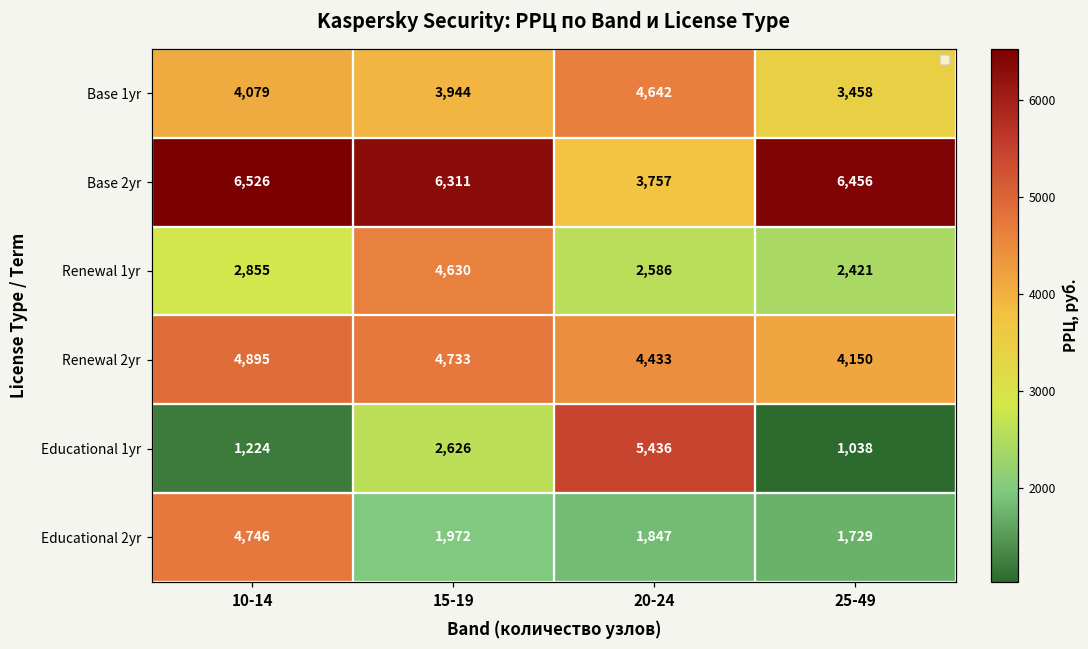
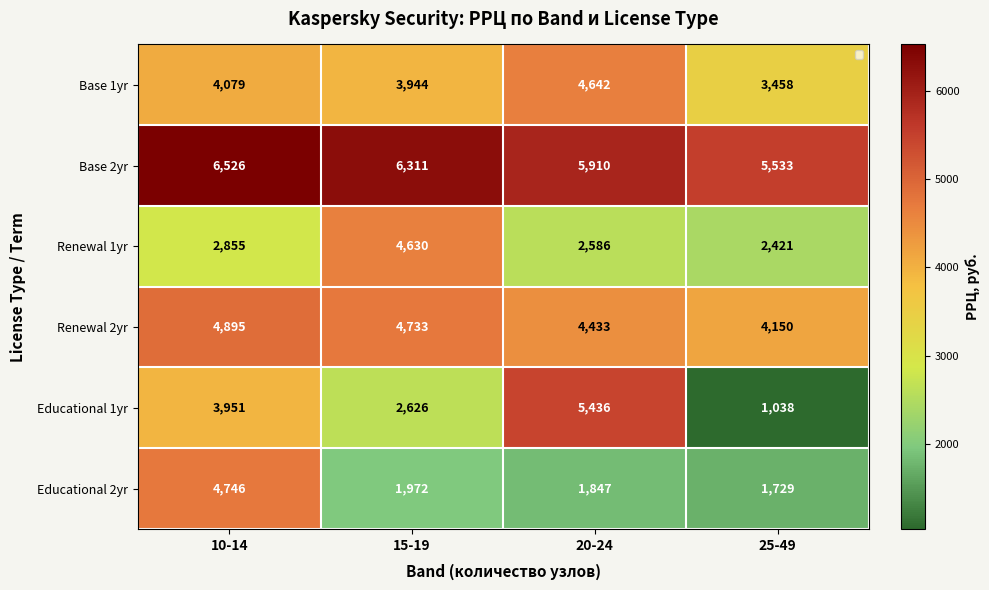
  {
    "Base 1yr": {
      "10-14": "4,079",
      "15-19": "3,944",
      "20-24": "4,642",
      "25-49": "3,458"
    },
    "Base 2yr": {
      "10-14": "6,526",
      "15-19": "6,311",
-     "20-24": "3,757",
-     "25-49": "6,456"
+     "20-24": "5,910",
+     "25-49": "5,533"
    },
    "Renewal 1yr": {
      "10-14": "2,855",
      "15-19": "4,630",
      "20-24": "2,586",
      "25-49": "2,421"
    },
    "Renewal 2yr": {
      "10-14": "4,895",
      "15-19": "4,733",
      "20-24": "4,433",
      "25-49": "4,150"
    },
    "Educational 1yr": {
-     "10-14": "1,224",
+     "10-14": "3,951",
      "15-19": "2,626",
      "20-24": "5,436",
      "25-49": "1,038"
    },
    "Educational 2yr": {
      "10-14": "4,746",
      "15-19": "1,972",
      "20-24": "1,847",
      "25-49": "1,729"
    }
  }
